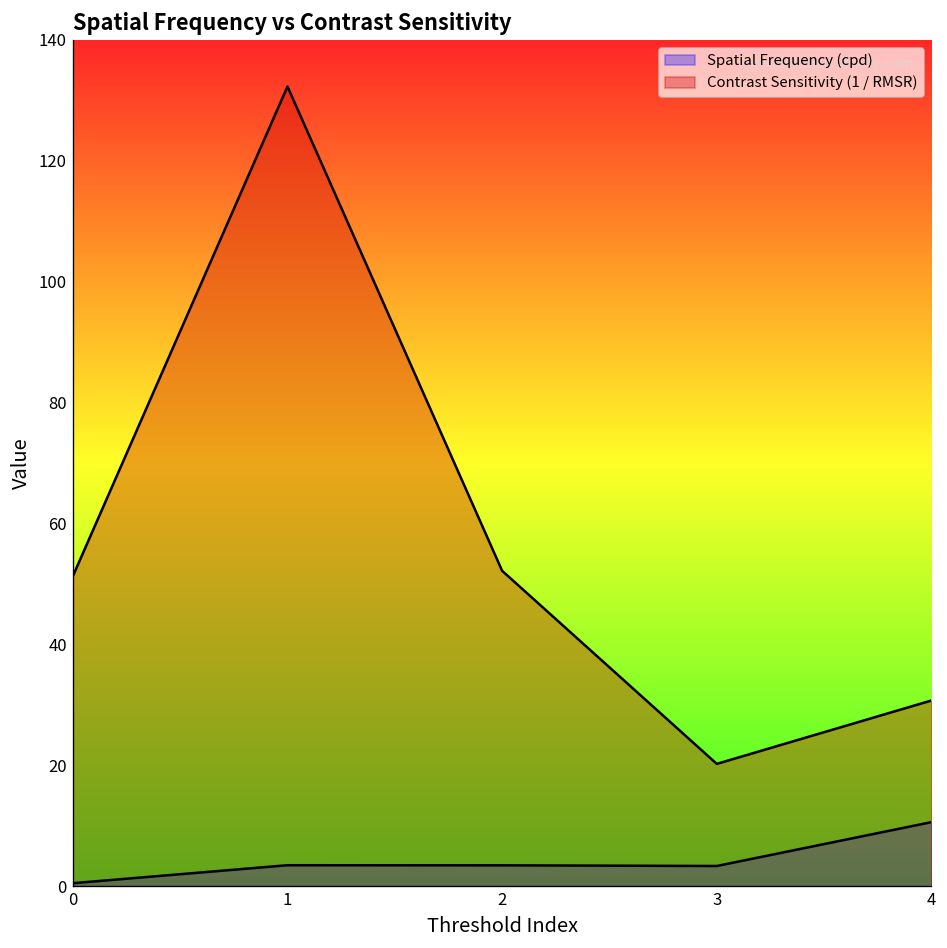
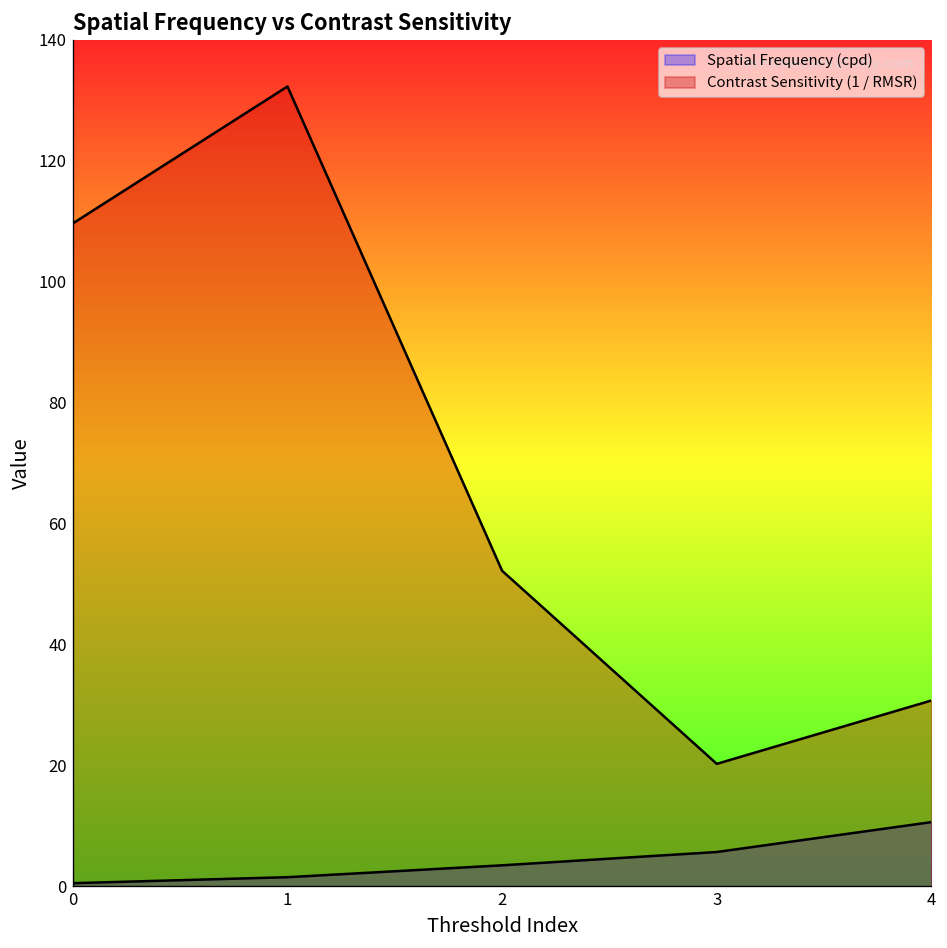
  {
    "Spatial Frequency (cpd)": {
      "0": 1,
-     "1": 3,
+     "1": 2,
      "2": 3,
-     "3": 3,
+     "3": 6,
      "4": 11
    },
    "Contrast Sensitivity (1 / RMSR)": {
-     "0": 51,
+     "0": 110,
      "1": 132,
      "2": 52,
      "3": 20,
      "4": 31
    }
  }
